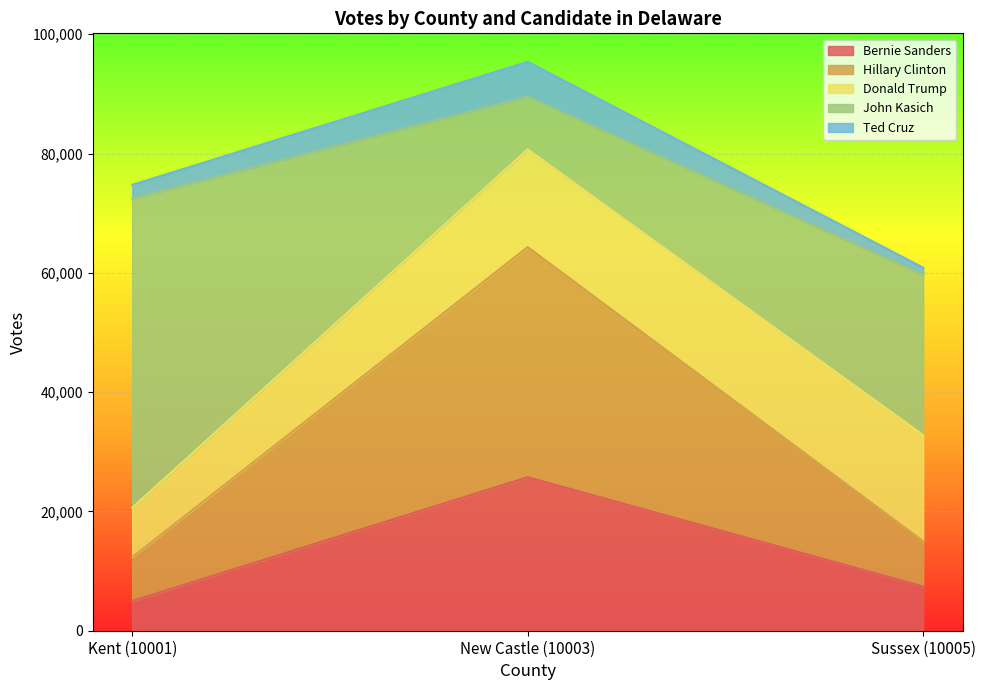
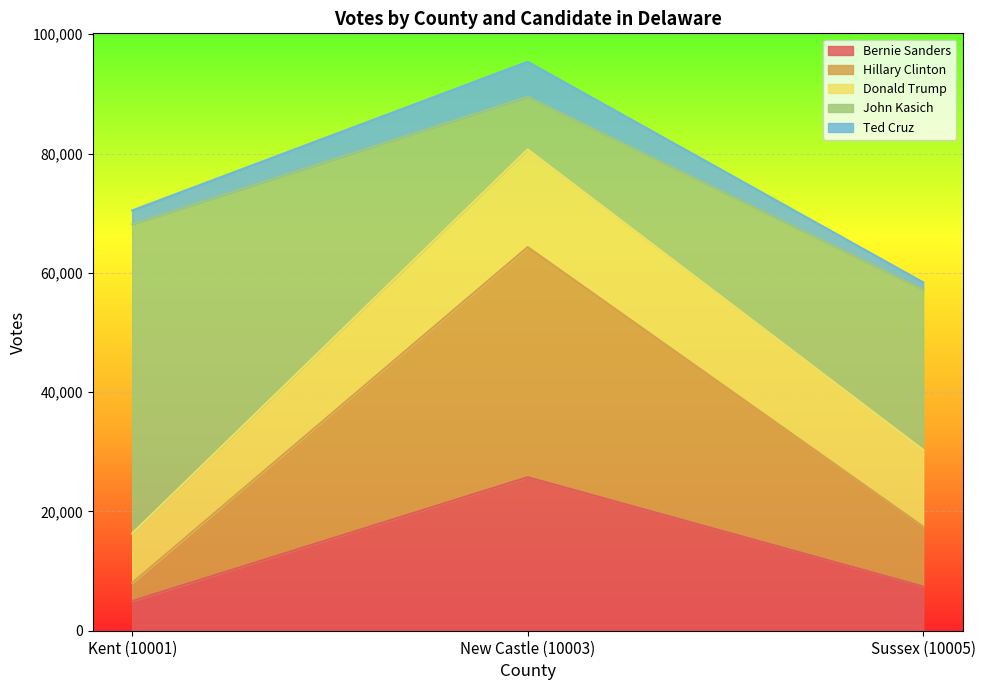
  {
    "Bernie Sanders": {
      "Kent (10001)": "5,000",
      "New Castle (10003)": "26,000",
      "Sussex (10005)": "7,000"
    },
    "Hillary Clinton": {
-     "Kent (10001)": "7,000",
+     "Kent (10001)": "3,000",
      "New Castle (10003)": "39,000",
-     "Sussex (10005)": "8,000"
+     "Sussex (10005)": "10,000"
    },
    "Donald Trump": {
      "Kent (10001)": "8,000",
      "New Castle (10003)": "16,000",
-     "Sussex (10005)": "18,000"
+     "Sussex (10005)": "13,000"
    },
    "John Kasich": {
      "Kent (10001)": "52,000",
      "New Castle (10003)": "9,000",
      "Sussex (10005)": "27,000"
    },
    "Ted Cruz": {
      "Kent (10001)": "2,000",
      "New Castle (10003)": "6,000",
      "Sussex (10005)": "1,000"
    }
  }
